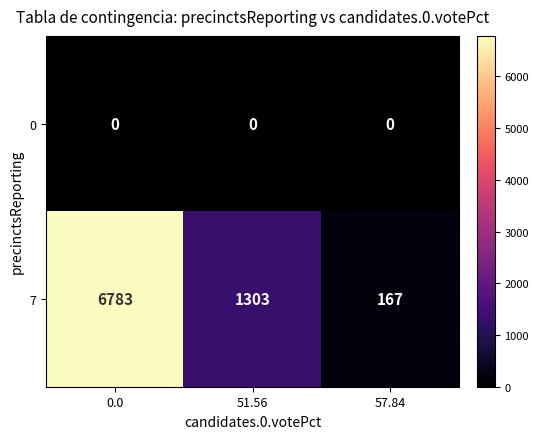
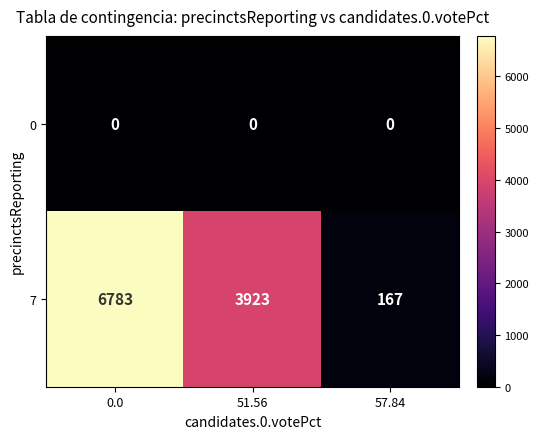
  {
    "0": {
      "0.0": 0,
      "51.56": 0,
      "57.84": 0
    },
    "7": {
      "0.0": 6783,
-     "51.56": 1303,
+     "51.56": 3923,
      "57.84": 167
    }
  }
